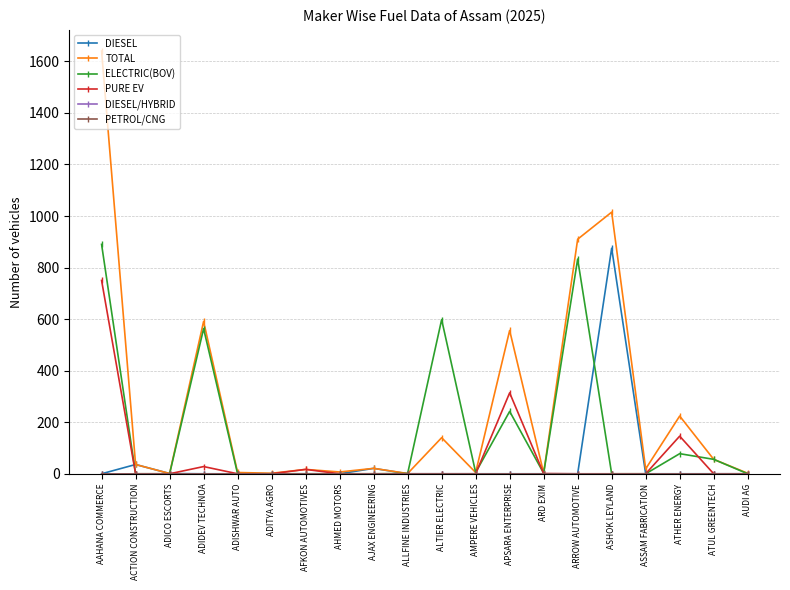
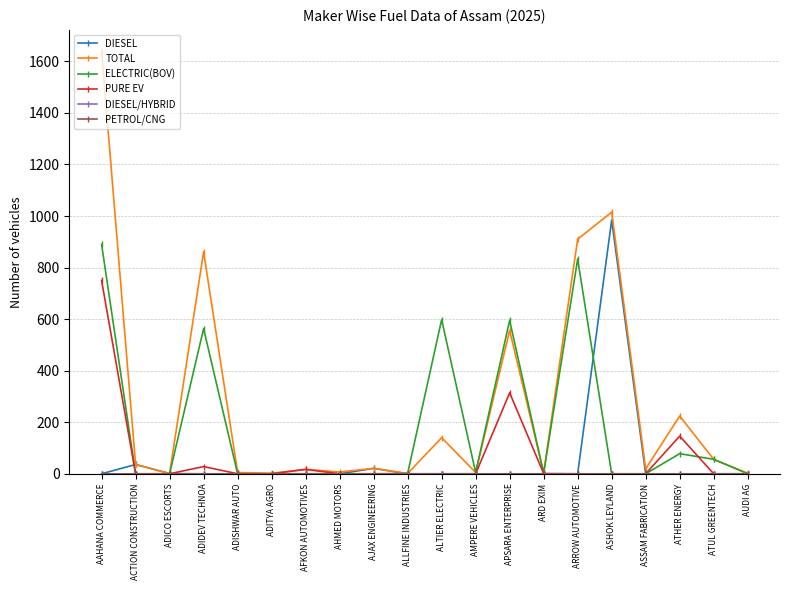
  {
    "DIESEL": {
-     "ASHOK LEYLAND": 880
+     "ASHOK LEYLAND": 980
    },
    "TOTAL": {
-     "ADIDEV TECHNOA": 590,
+     "ADIDEV TECHNOA": 860,
      "ALTIER ELECTRIC": 140,
      "APSARA ENTERPRISE": 560,
      "ARROW AUTOMOTIVE": 910,
      "ASHOK LEYLAND": 1020,
      "ASSAM FABRICATION": 20,
      "ATHER ENERGY": 220
    },
    "ELECTRIC(BOV)": {
      "AAHANA COMMERCE": 890,
      "ADIDEV TECHNOA": 560,
      "ALTIER ELECTRIC": 600,
-     "APSARA ENTERPRISE": 240,
+     "APSARA ENTERPRISE": 600,
      "ARROW AUTOMOTIVE": 830,
      "ATHER ENERGY": 80
    },
    "PURE EV": {
      "AAHANA COMMERCE": 750,
      "ADIDEV TECHNOA": 30,
      "APSARA ENTERPRISE": 310,
      "ATHER ENERGY": 150
    }
  }
